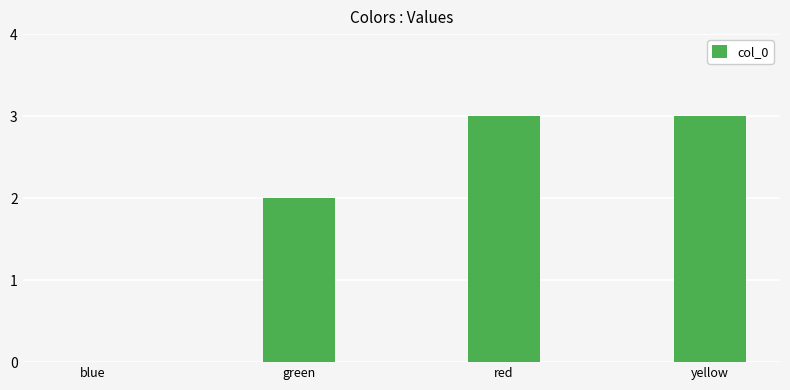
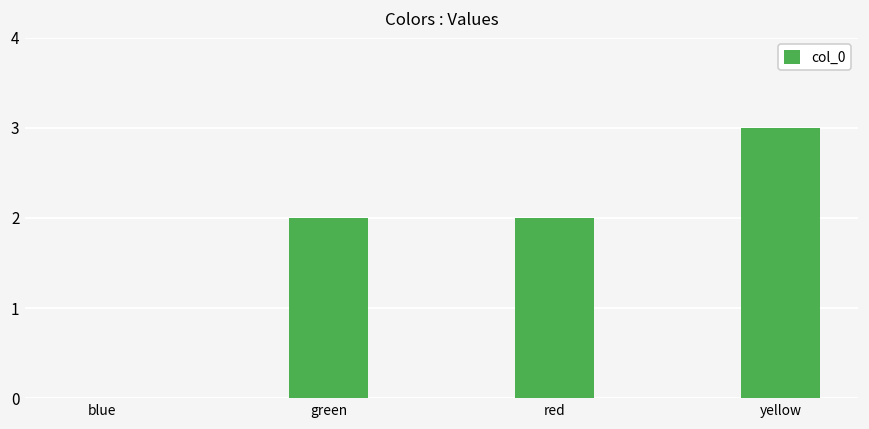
  {
    "blue": 0,
    "green": 2,
-   "red": 3,
+   "red": 2,
    "yellow": 3
  }
